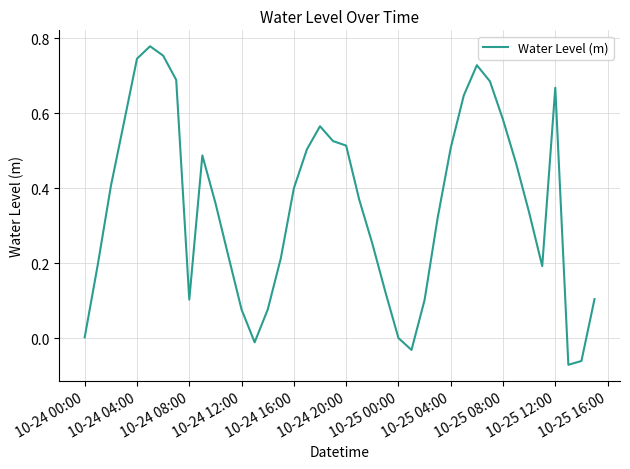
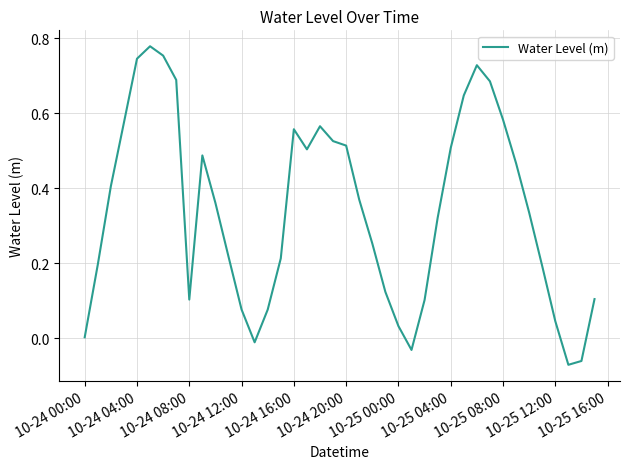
  {
    "10-24 00:00": 0.00,
    "10-24 04:00": 0.75,
    "10-24 08:00": 0.10,
    "10-24 12:00": 0.08,
-   "10-24 16:00": 0.40,
+   "10-24 16:00": 0.56,
    "10-24 20:00": 0.51,
-   "10-25 00:00": 0.00,
+   "10-25 00:00": 0.03,
    "10-25 04:00": 0.51,
    "10-25 08:00": 0.58,
-   "10-25 12:00": 0.67
+   "10-25 12:00": 0.05
  }
